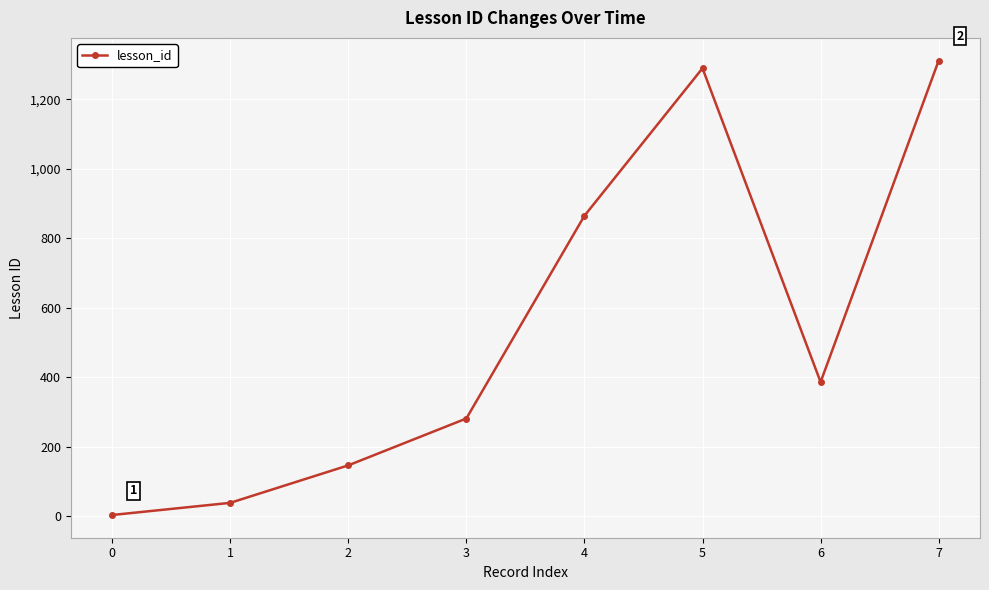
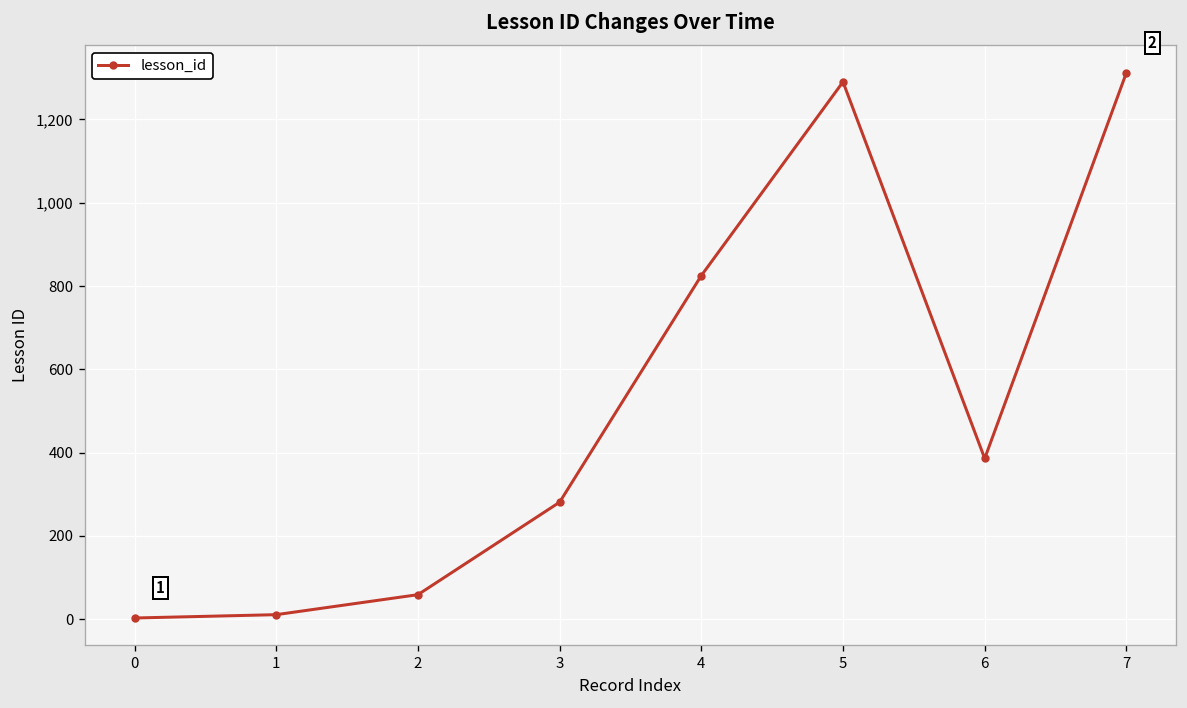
  {
    "0": "0",
-   "1": "40",
-   "2": "150",
+   "1": "10",
+   "2": "60",
    "3": "280",
-   "4": "870",
+   "4": "830",
    "5": "1,290",
    "6": "390",
    "7": "1,310"
  }
